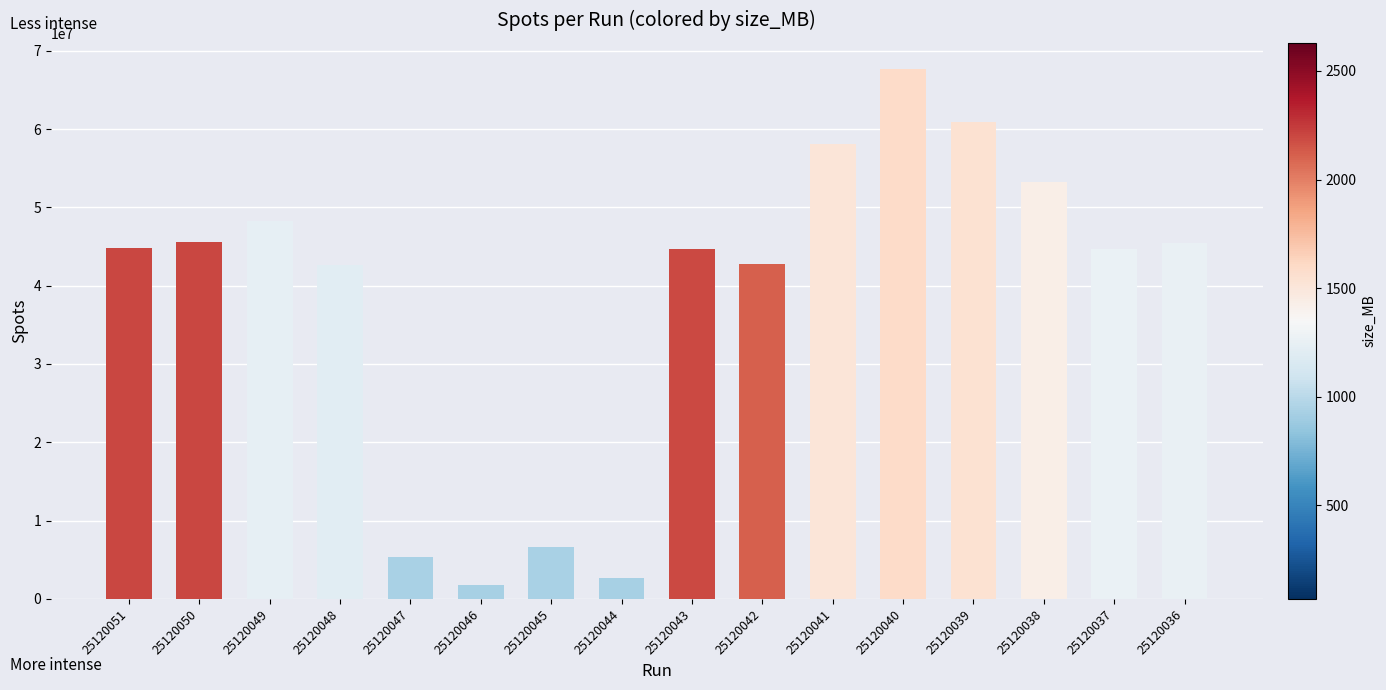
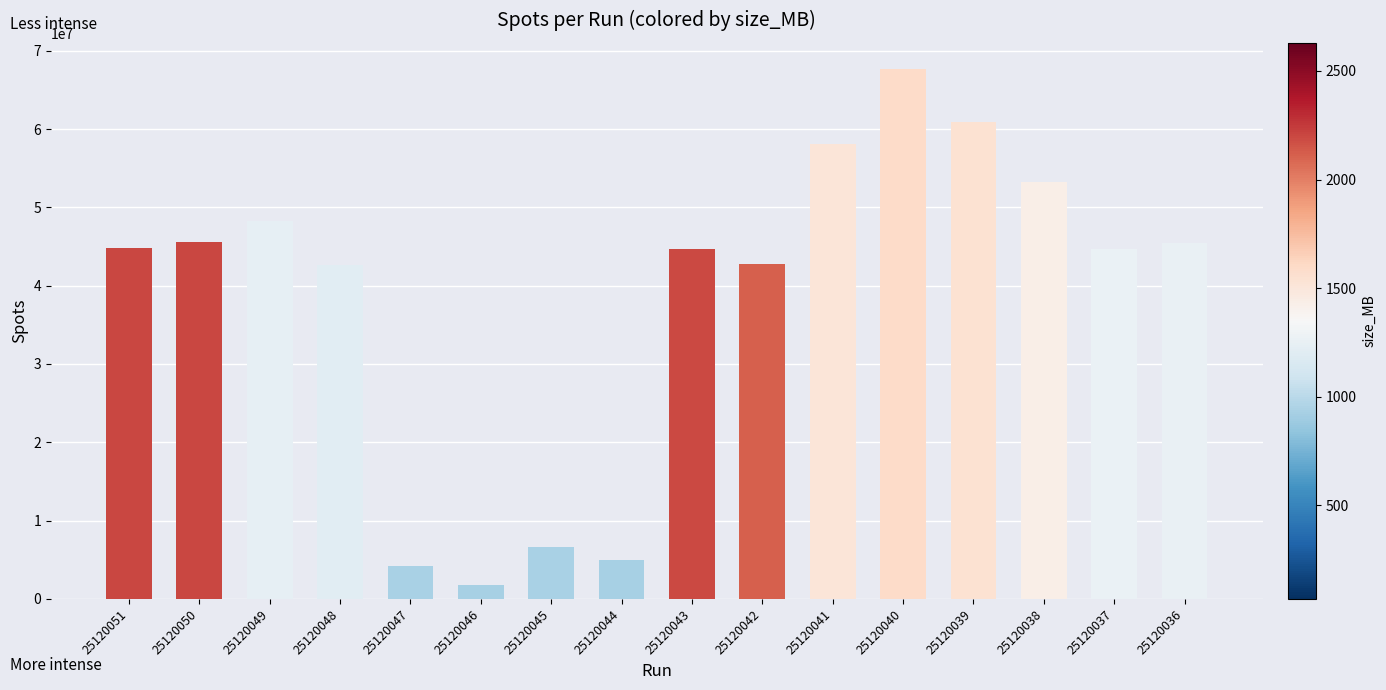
  {
    "25120051": 45000000,
    "25120050": 46000000,
    "25120049": 48000000,
    "25120048": 43000000,
-   "25120047": 5000000,
+   "25120047": 4000000,
    "25120046": 2000000,
    "25120045": 7000000,
-   "25120044": 3000000,
+   "25120044": 5000000,
    "25120043": 45000000,
    "25120042": 43000000,
    "25120041": 58000000,
    "25120040": 68000000,
    "25120039": 61000000,
    "25120038": 53000000,
    "25120037": 45000000,
    "25120036": 45000000
  }
